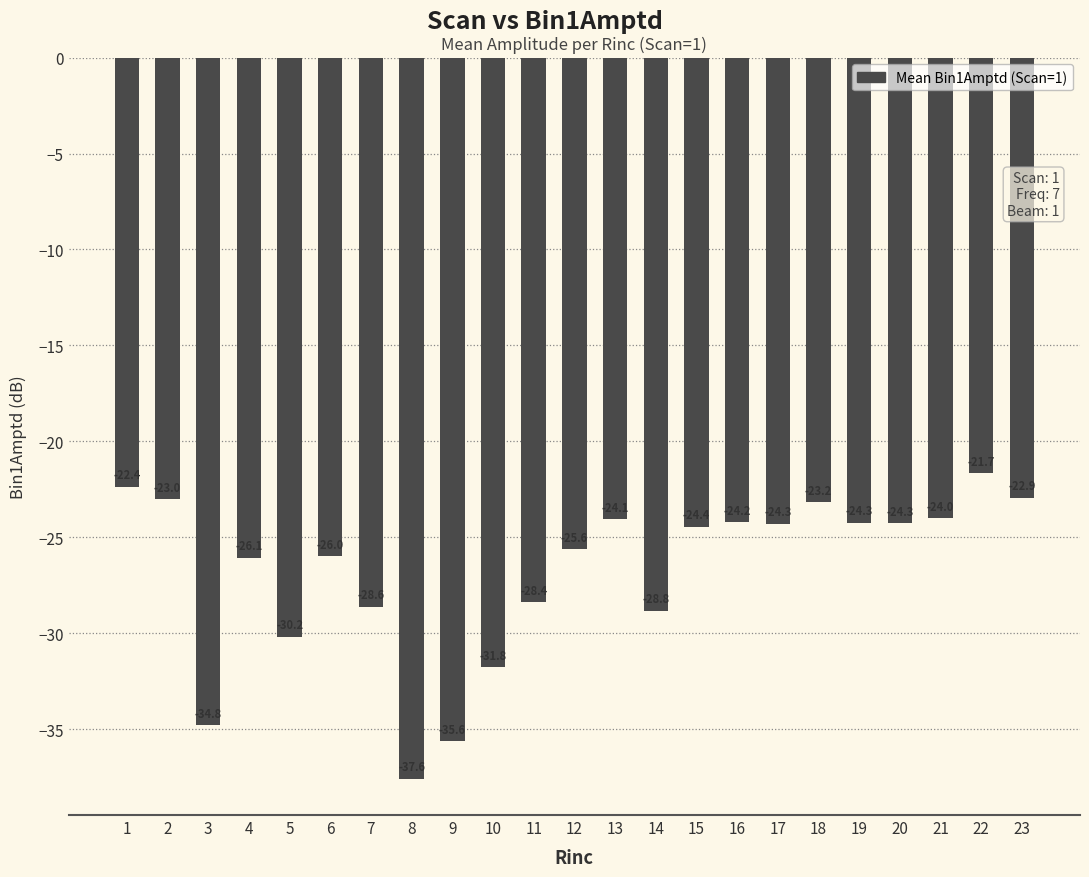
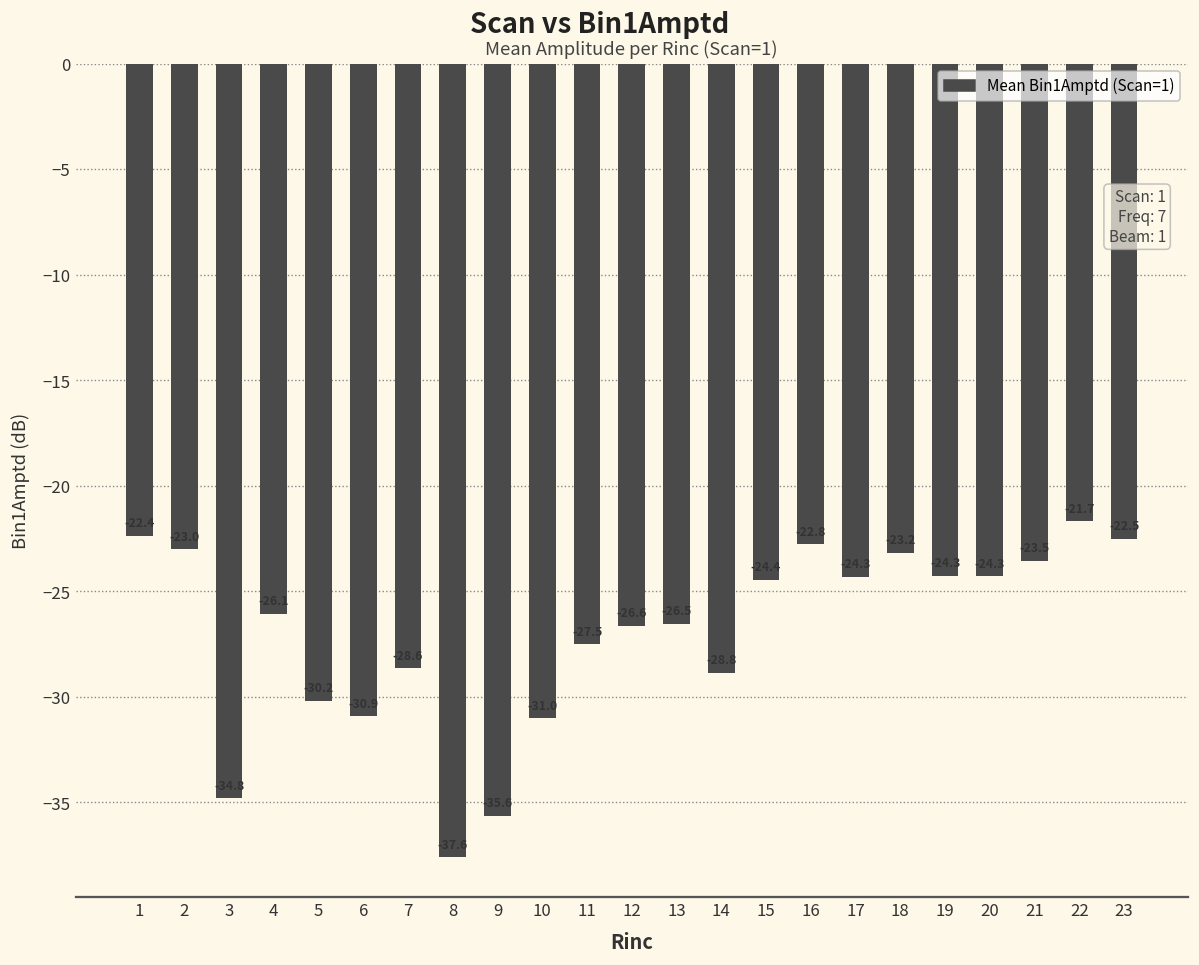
  {
    "1": -22.4,
    "2": -23.0,
    "3": -34.8,
    "4": -26.1,
    "5": -30.2,
-   "6": -26.0,
+   "6": -30.9,
    "7": -28.6,
    "8": -37.6,
    "9": -35.6,
-   "10": -31.8,
-   "11": -28.4,
-   "12": -25.6,
-   "13": -24.1,
+   "10": -31.0,
+   "11": -27.5,
+   "12": -26.6,
+   "13": -26.5,
    "14": -28.8,
    "15": -24.4,
-   "16": -24.2,
+   "16": -22.8,
    "17": -24.3,
    "18": -23.2,
    "19": -24.3,
    "20": -24.3,
-   "21": -24.0,
+   "21": -23.5,
    "22": -21.7,
-   "23": -22.9
+   "23": -22.5
  }
